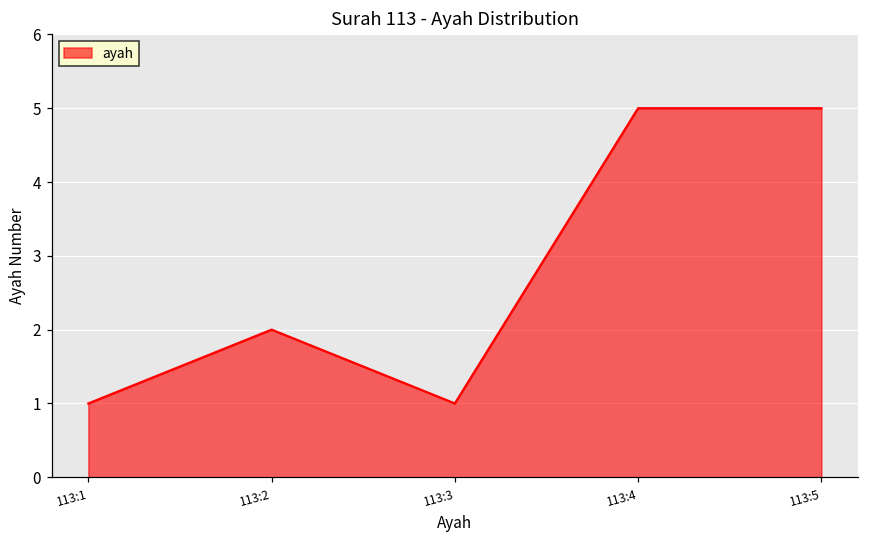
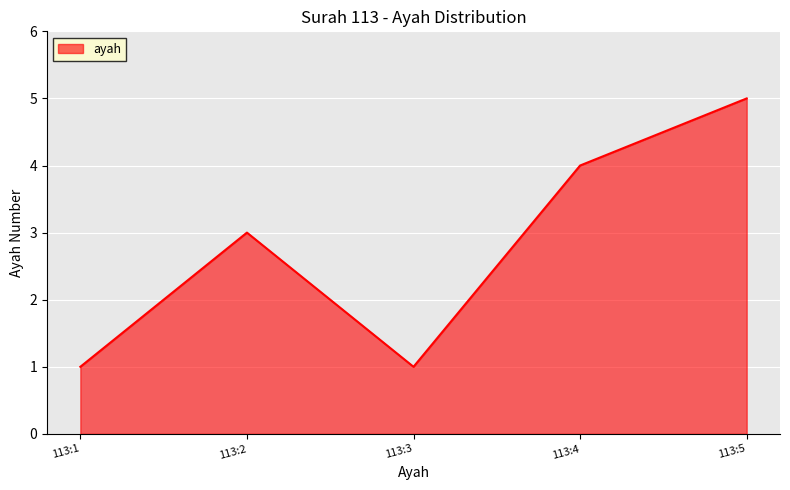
  {
    "113:1": 1,
-   "113:2": 2,
+   "113:2": 3,
    "113:3": 1,
-   "113:4": 5,
+   "113:4": 4,
    "113:5": 5
  }
